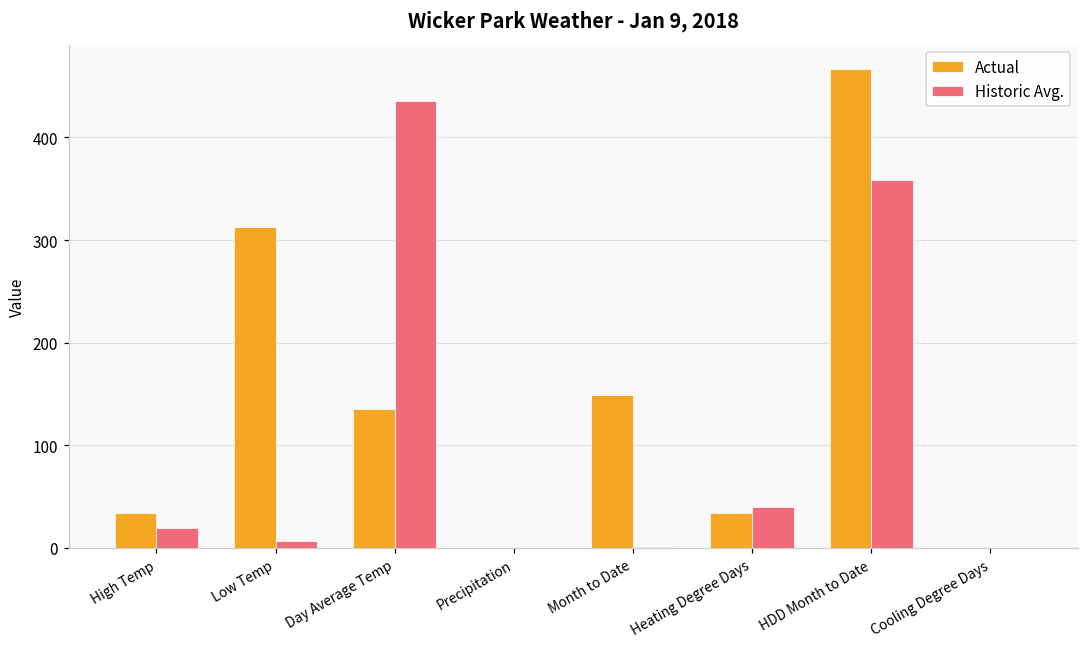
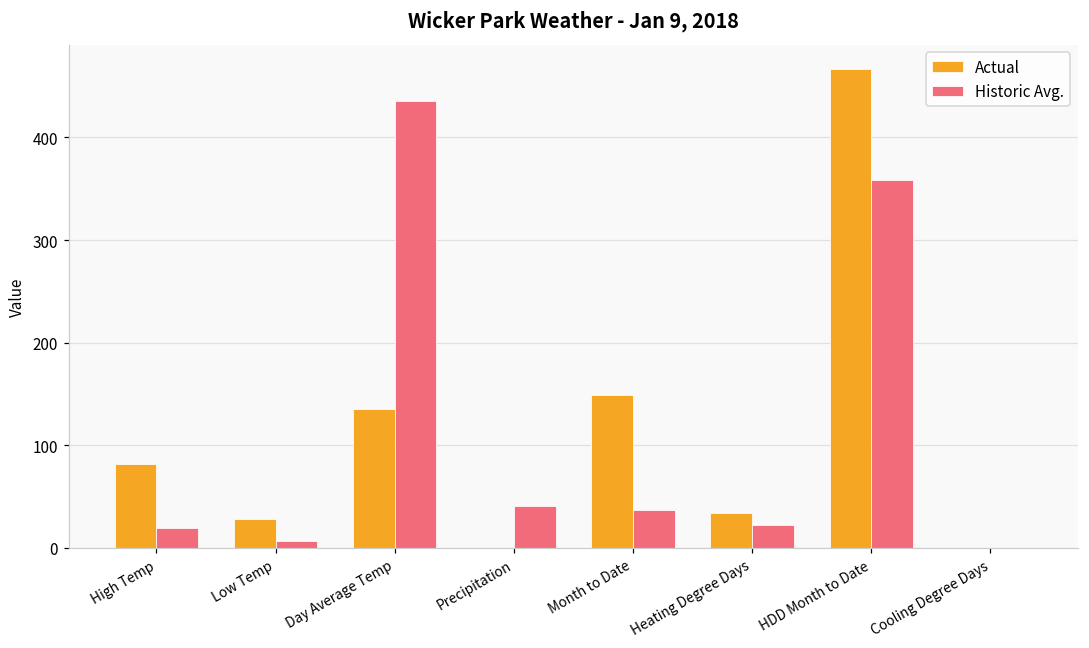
  {
    "Actual": {
-     "High Temp": 30,
-     "Low Temp": 310,
+     "High Temp": 80,
+     "Low Temp": 30,
      "Day Average Temp": 140,
      "Precipitation": 0,
      "Month to Date": 150,
      "Heating Degree Days": 30,
      "HDD Month to Date": 470,
      "Cooling Degree Days": 0
    },
    "Historic Avg.": {
      "High Temp": 20,
      "Low Temp": 10,
      "Day Average Temp": 440,
-     "Precipitation": 0,
-     "Month to Date": 0,
-     "Heating Degree Days": 40,
+     "Precipitation": 40,
+     "Month to Date": 40,
+     "Heating Degree Days": 20,
      "HDD Month to Date": 360,
      "Cooling Degree Days": 0
    }
  }
